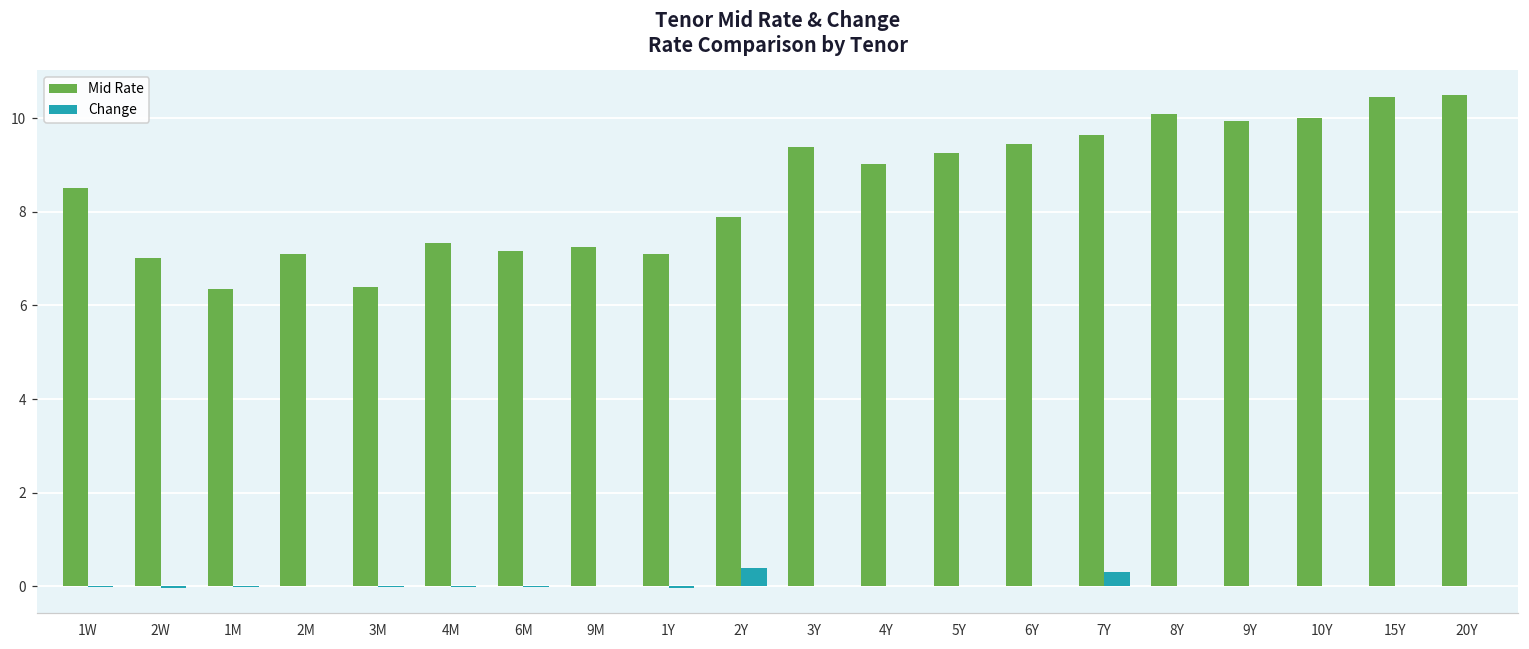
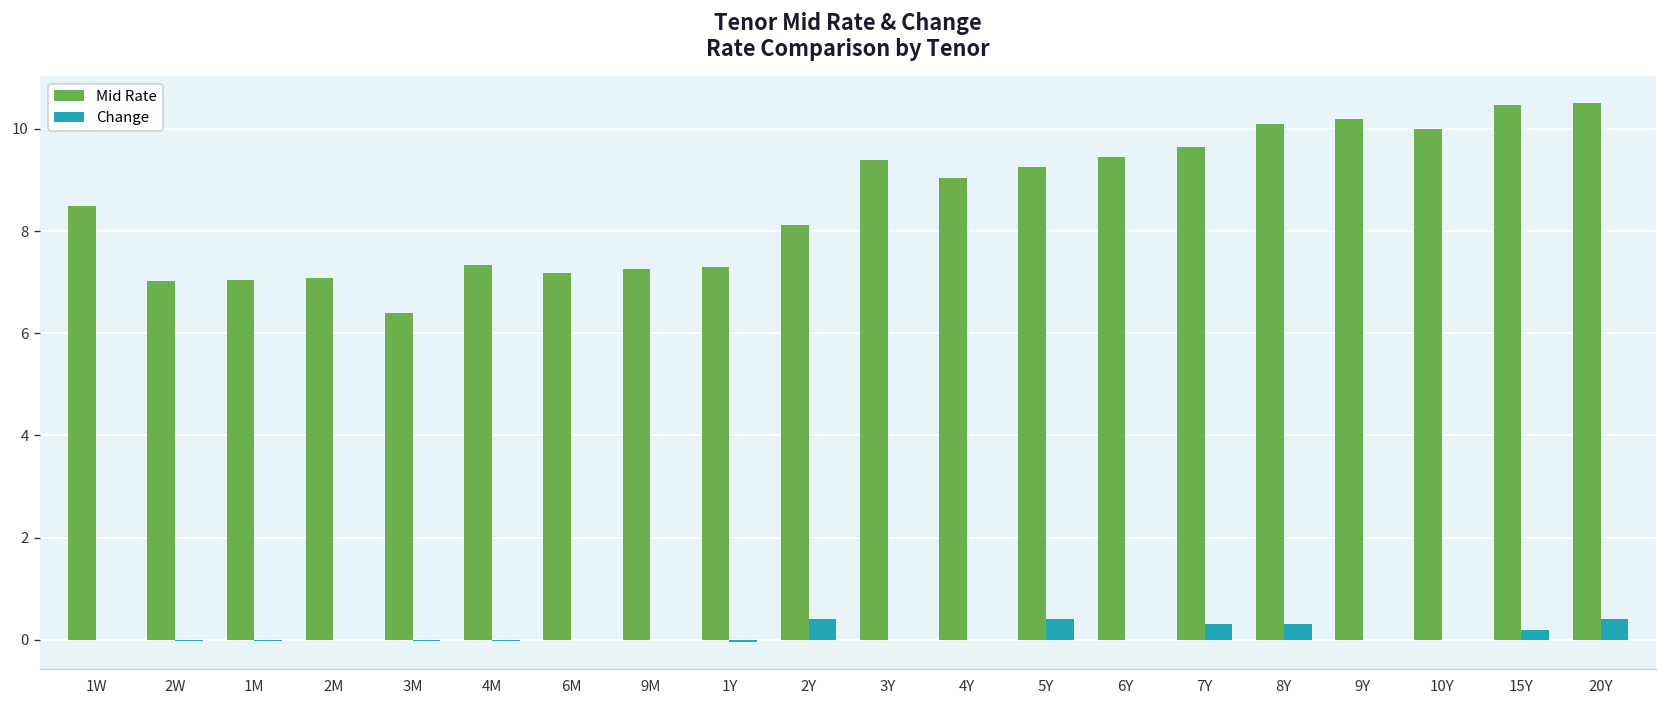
  {
    "Mid Rate": {
      "1W": 8.5,
      "2W": 7.0,
-     "1M": 6.4,
+     "1M": 7.1,
      "2M": 7.1,
      "3M": 6.4,
      "4M": 7.3,
      "6M": 7.2,
      "9M": 7.3,
-     "1Y": 7.1,
-     "2Y": 7.9,
+     "1Y": 7.3,
+     "2Y": 8.1,
      "3Y": 9.4,
      "4Y": 9.0,
      "5Y": 9.3,
      "6Y": 9.5,
      "7Y": 9.7,
      "8Y": 10.1,
-     "9Y": 9.9,
+     "9Y": 10.2,
      "10Y": 10.0,
      "15Y": 10.5,
      "20Y": 10.5
    },
    "Change": {
      "2M": 0.0,
      "9M": 0.0,
      "2Y": 0.4,
      "3Y": 0.0,
      "4Y": 0.0,
-     "5Y": 0.0,
+     "5Y": 0.4,
      "6Y": 0.0,
      "7Y": 0.3,
-     "8Y": 0.0,
+     "8Y": 0.3,
      "9Y": 0.0,
      "10Y": 0.0,
-     "15Y": 0.0,
-     "20Y": 0.0
+     "15Y": 0.2,
+     "20Y": 0.4
    }
  }
